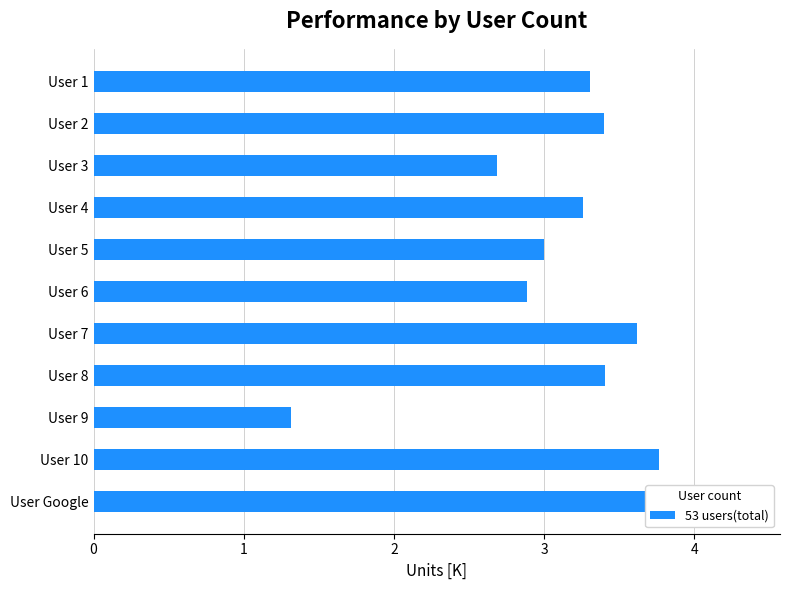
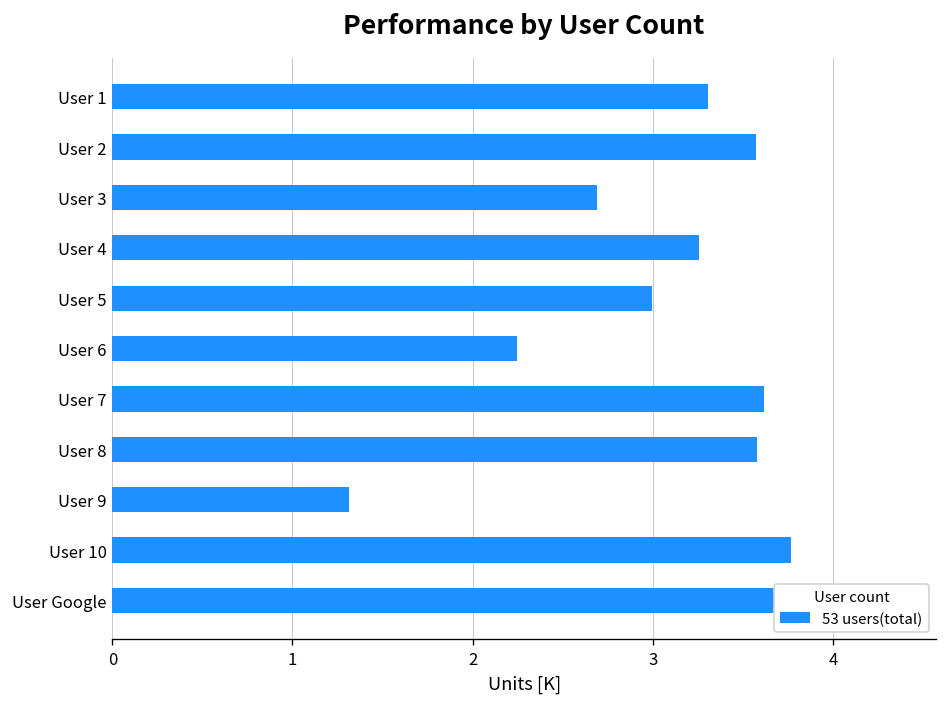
  {
    "User 1": 3.31,
-   "User 2": 3.40,
+   "User 2": 3.57,
    "User 3": 2.69,
    "User 4": 3.26,
    "User 5": 3.00,
-   "User 6": 2.88,
+   "User 6": 2.25,
    "User 7": 3.62,
-   "User 8": 3.41,
+   "User 8": 3.58,
    "User 9": 1.31,
    "User 10": 3.77
  }
